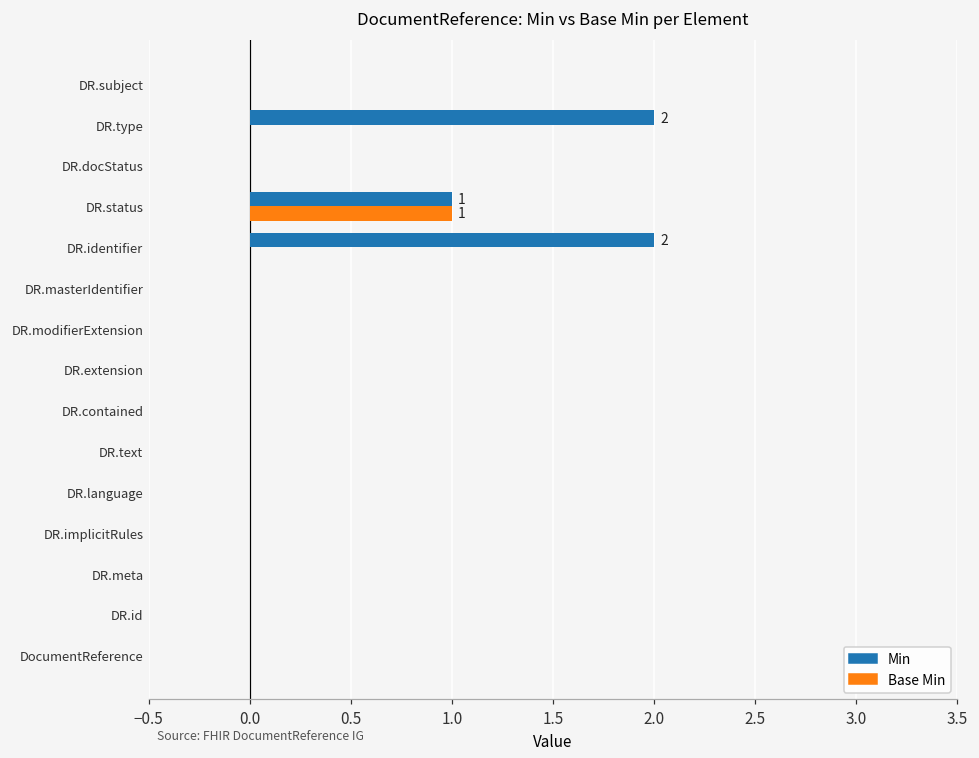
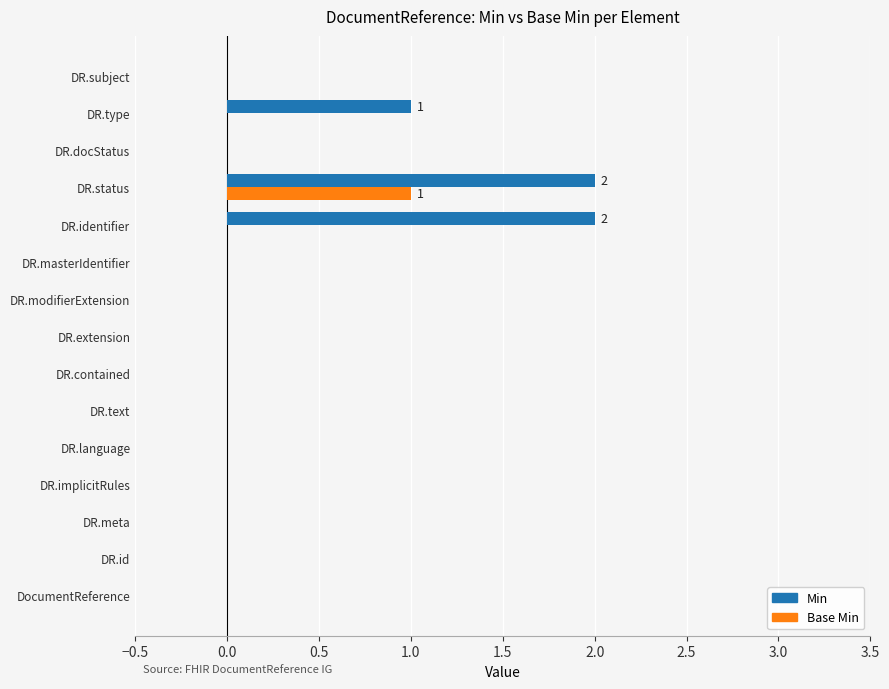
  {
    "Min": {
-     "DR.type": 2,
-     "DR.status": 1,
+     "DR.type": 1,
+     "DR.status": 2,
      "DR.identifier": 2
    },
    "Base Min": {
      "DR.status": 1
    }
  }
